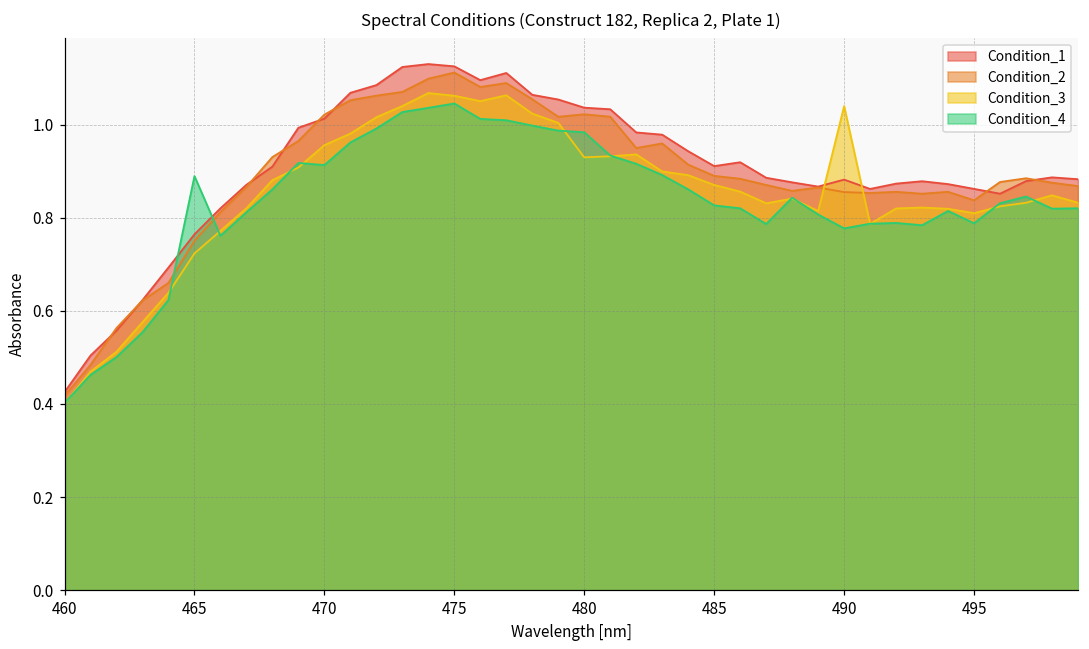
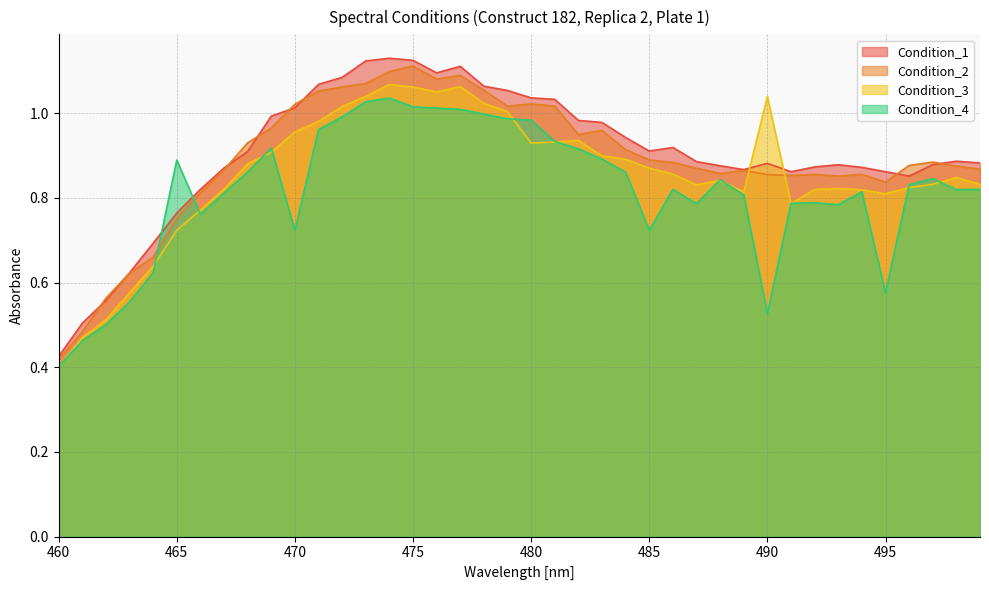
  {
    "Condition_3": {
      "465": 0.72,
      "470": 0.96,
      "475": 1.06,
      "480": 0.93,
      "485": 0.87,
      "490": 1.04,
      "495": 0.81
    },
    "Condition_4": {
      "465": 0.89,
-     "470": 0.91,
-     "475": 1.05,
+     "470": 0.72,
+     "475": 1.02,
      "480": 0.98,
-     "485": 0.83,
-     "490": 0.78,
-     "495": 0.79
+     "485": 0.72,
+     "490": 0.53,
+     "495": 0.58
    }
  }
